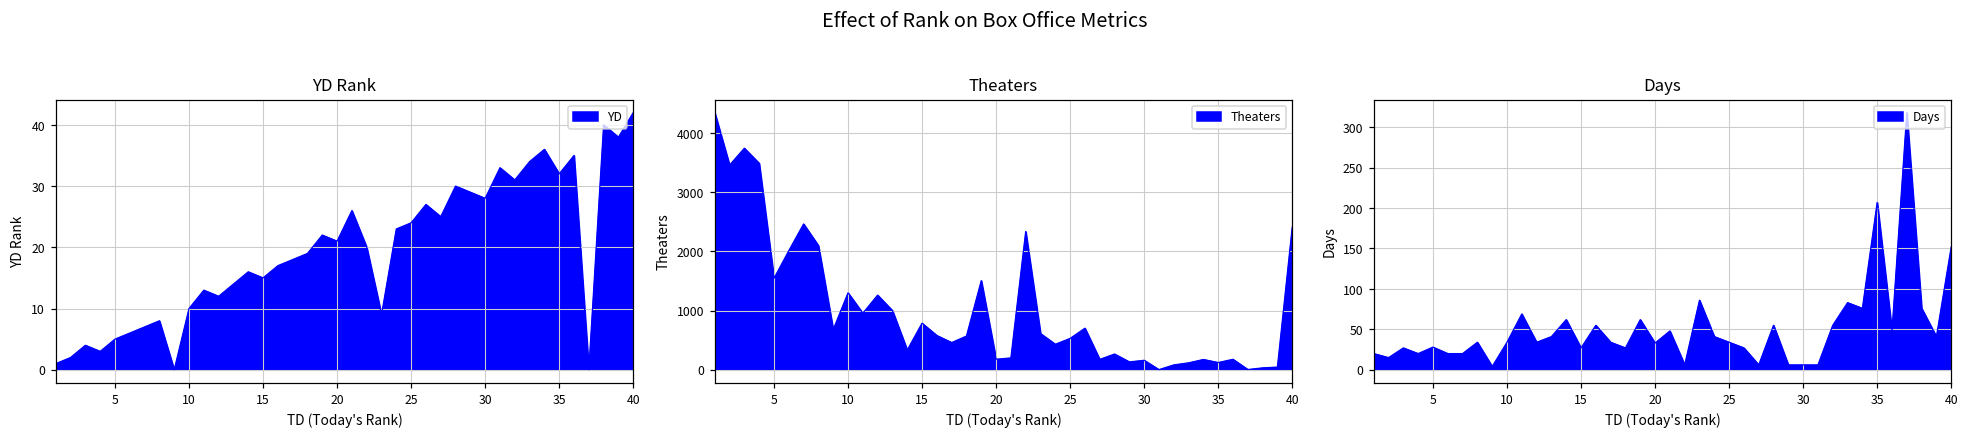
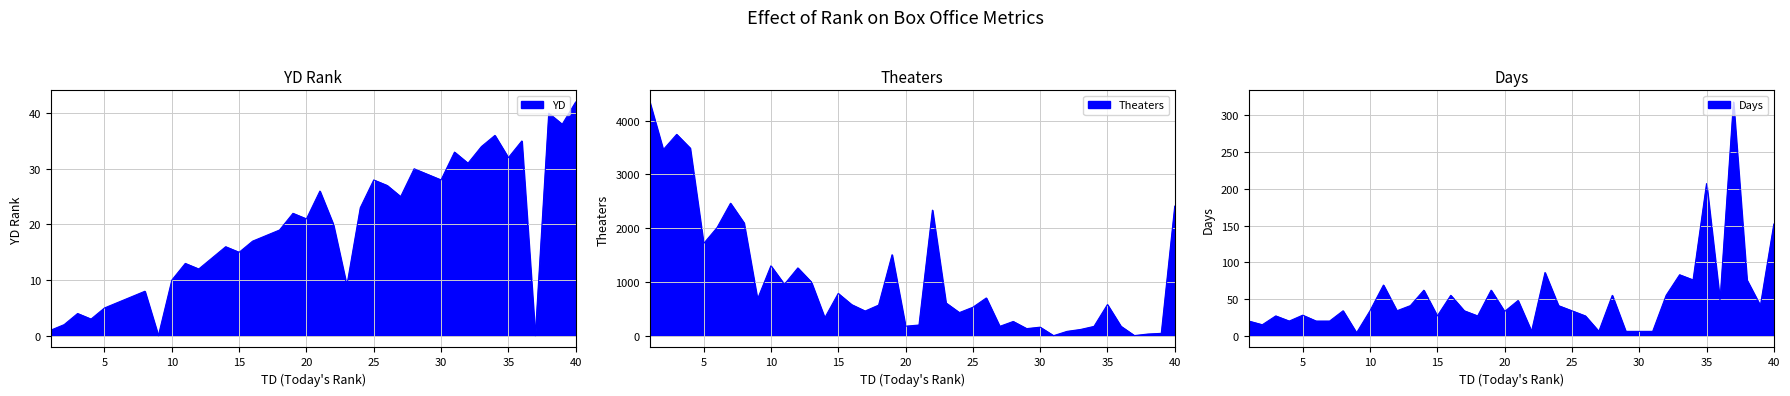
  {
    "YD Rank": {
      "5": 5,
      "10": 10,
      "15": 15,
      "20": 21,
-     "25": 24,
+     "25": 28,
      "30": 28,
      "35": 32,
      "40": 42
    },
    "Theaters": {
-     "5": 1500,
+     "5": 1700,
      "10": 1300,
      "15": 800,
      "20": 200,
      "25": 500,
      "30": 200,
-     "35": 100,
+     "35": 600,
      "40": 2400
    },
    "Days": {
      "5": 30,
      "10": 30,
      "15": 30,
      "20": 30,
      "25": 30,
      "30": 10,
      "35": 210,
      "40": 150
    }
  }
